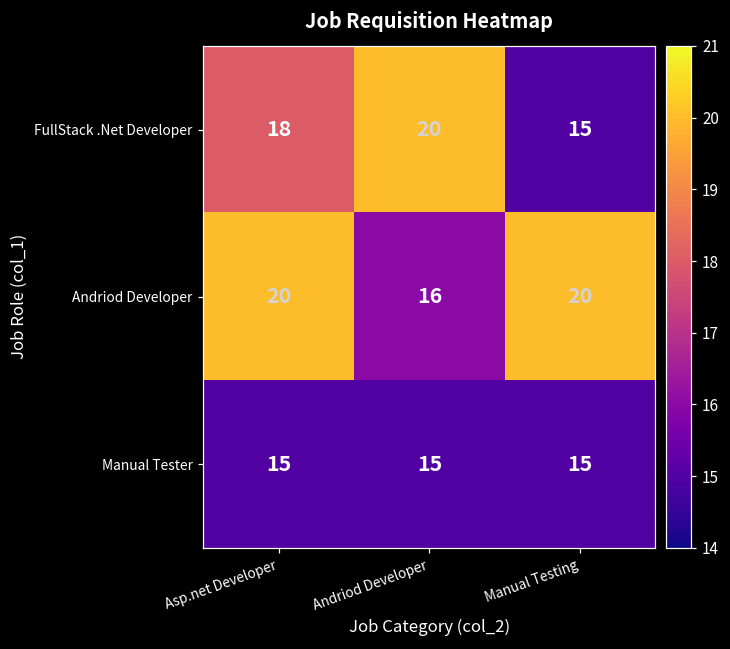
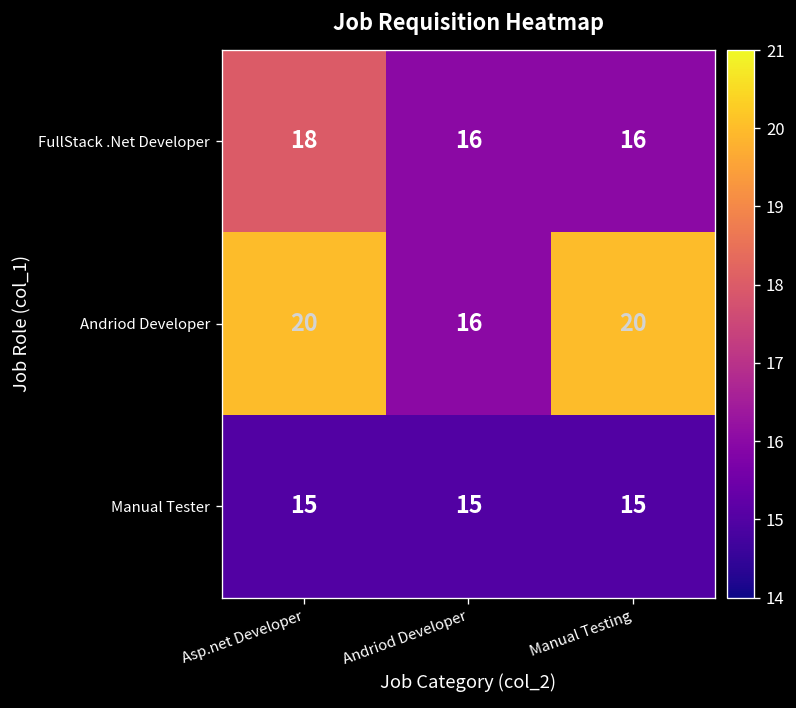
  {
    "FullStack .Net Developer": {
      "Asp.net Developer": 18,
-     "Andriod Developer": 20,
-     "Manual Testing": 15
+     "Andriod Developer": 16,
+     "Manual Testing": 16
    },
    "Andriod Developer": {
      "Asp.net Developer": 20,
      "Andriod Developer": 16,
      "Manual Testing": 20
    },
    "Manual Tester": {
      "Asp.net Developer": 15,
      "Andriod Developer": 15,
      "Manual Testing": 15
    }
  }
